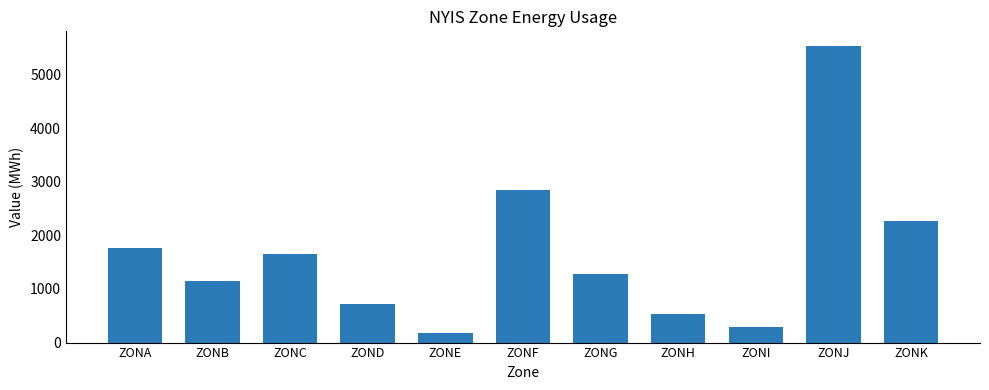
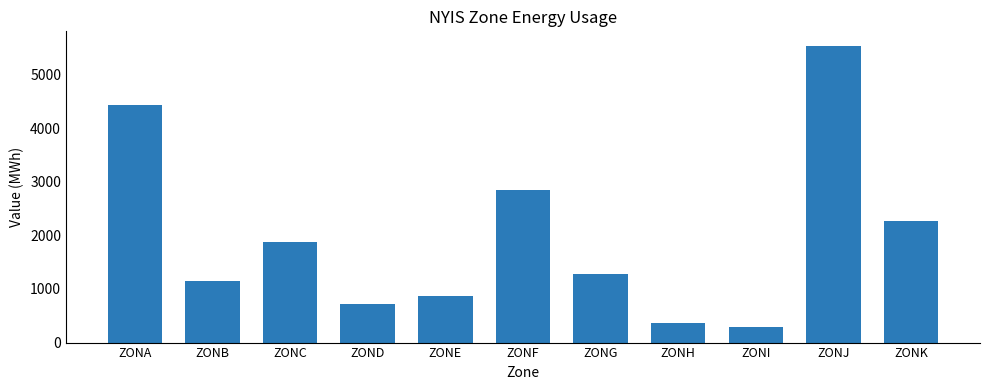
  {
-   "ZONA": 1800,
+   "ZONA": 4400,
    "ZONB": 1200,
-   "ZONC": 1700,
+   "ZONC": 1900,
    "ZOND": 700,
-   "ZONE": 200,
+   "ZONE": 900,
    "ZONF": 2800,
    "ZONG": 1300,
-   "ZONH": 500,
+   "ZONH": 400,
    "ZONI": 300,
    "ZONJ": 5500,
    "ZONK": 2300
  }
